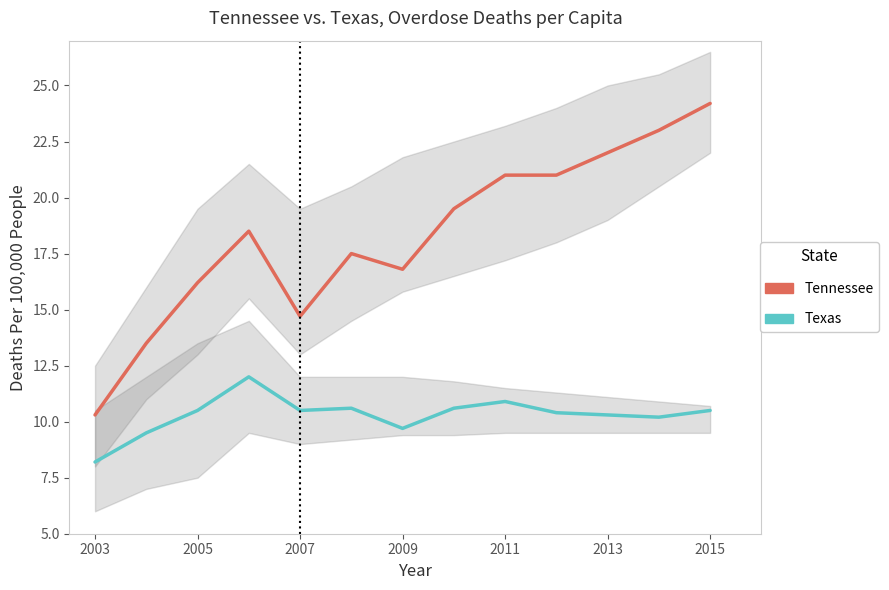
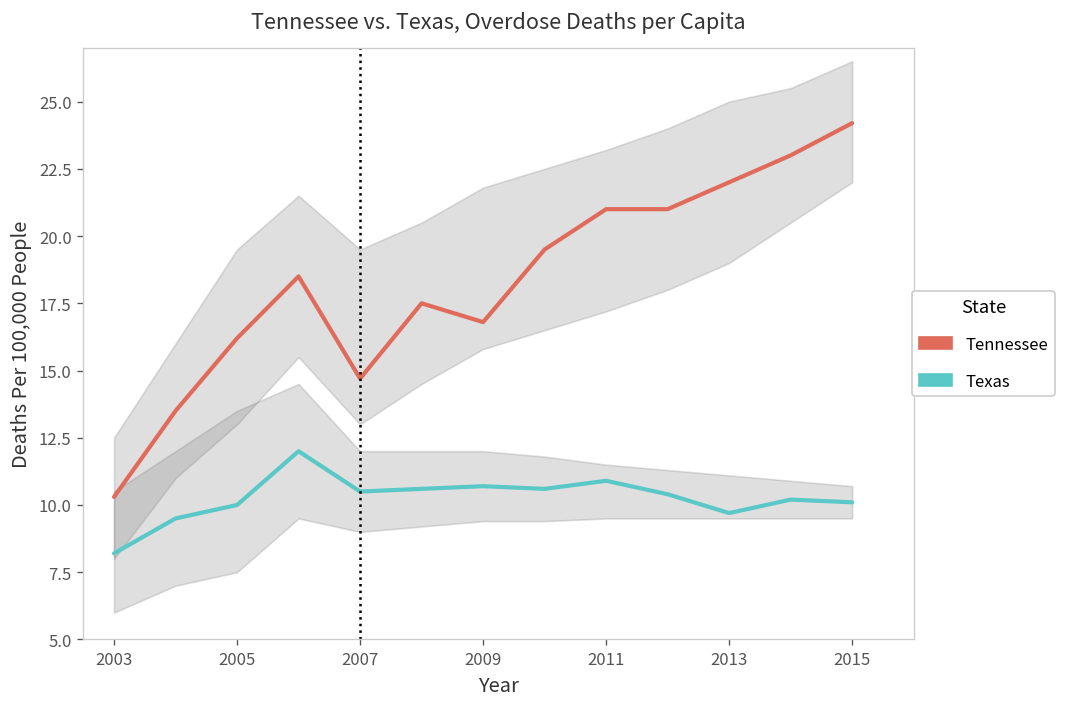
  {
    "Tennessee": {
      "2003": 10.3,
      "2005": 16.2,
      "2007": 14.7,
      "2009": 16.8,
      "2011": 21.0,
      "2013": 22.0,
      "2015": 24.2
    },
    "Texas": {
      "2003": 8.2,
-     "2005": 10.5,
+     "2005": 10.0,
      "2007": 10.5,
-     "2009": 9.7,
+     "2009": 10.7,
      "2011": 10.9,
-     "2013": 10.3,
-     "2015": 10.5
+     "2013": 9.7,
+     "2015": 10.1
    }
  }
